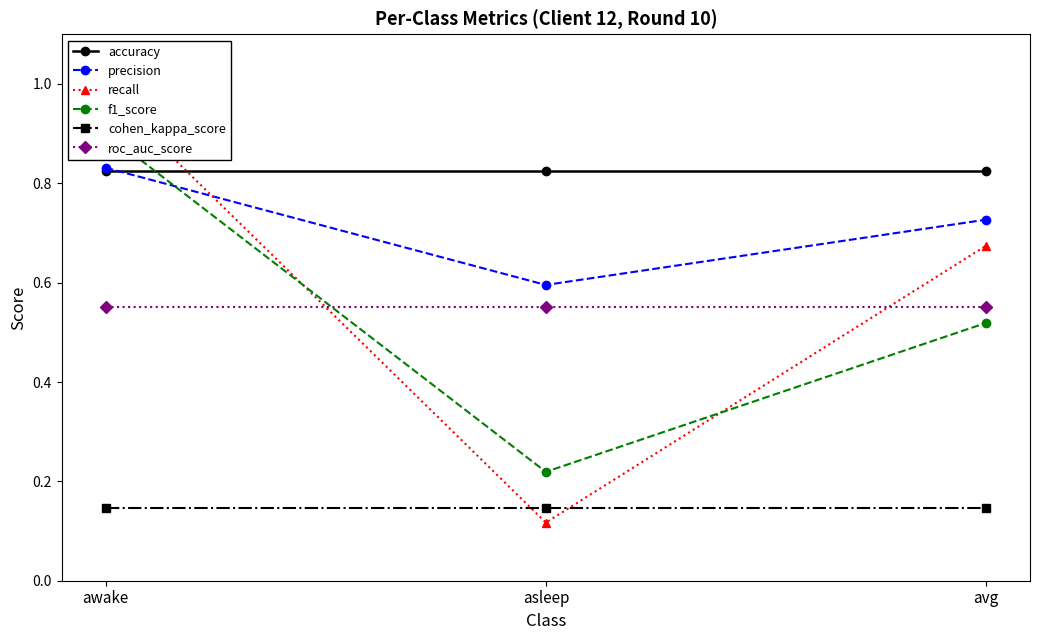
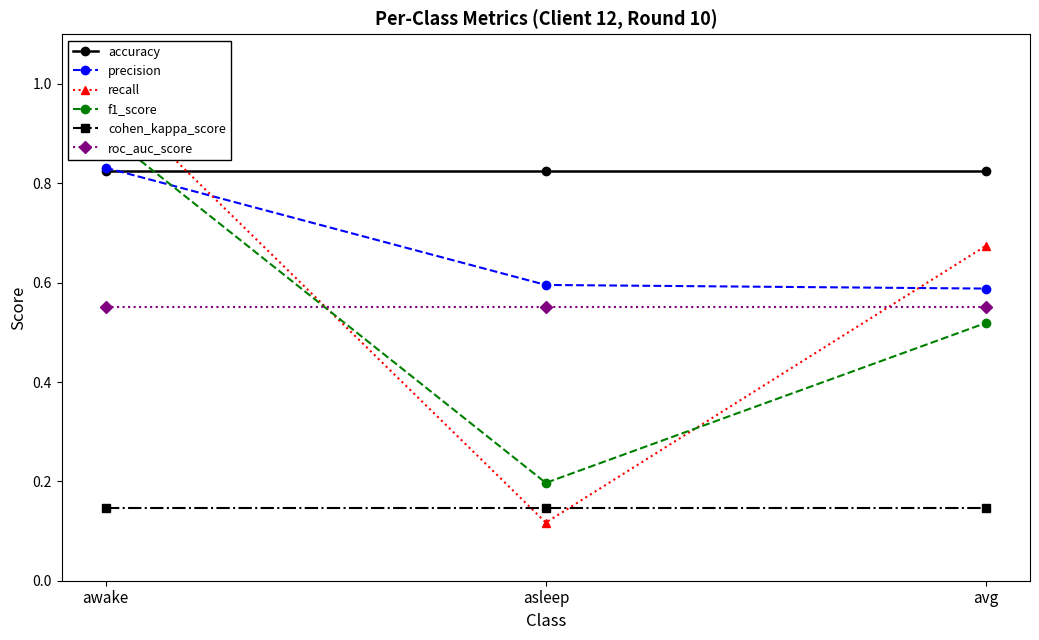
  {
    "precision": {
      "awake": 0.83,
      "asleep": 0.60,
-     "avg": 0.73
+     "avg": 0.59
    },
    "recall": {
      "asleep": 0.12,
      "avg": 0.67
    },
    "f1_score": {
-     "asleep": 0.22,
+     "asleep": 0.20,
      "avg": 0.52
    },
    "roc_auc_score": {
      "awake": 0.55,
      "asleep": 0.55,
      "avg": 0.55
    }
  }
